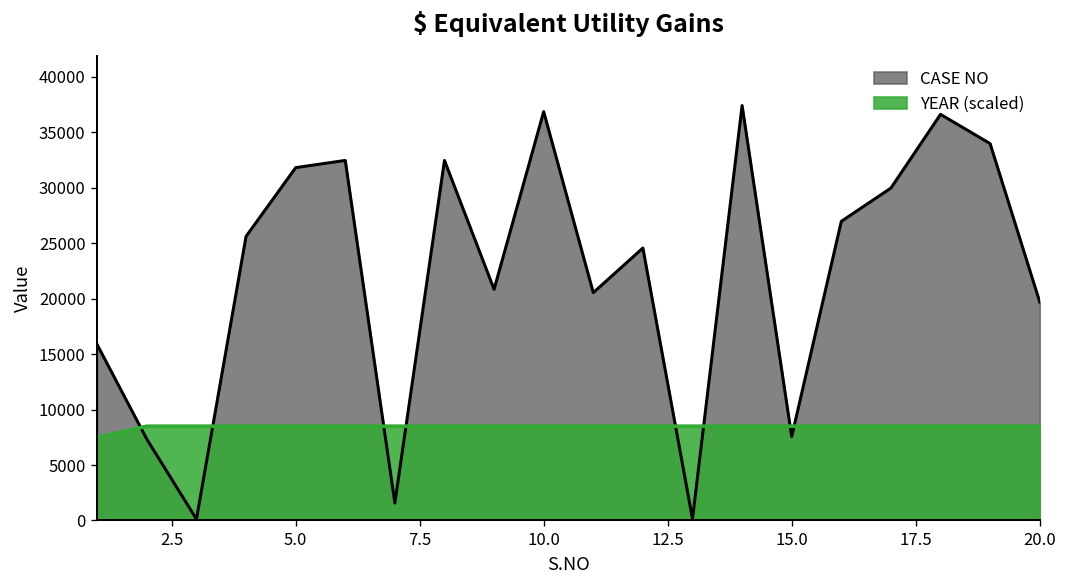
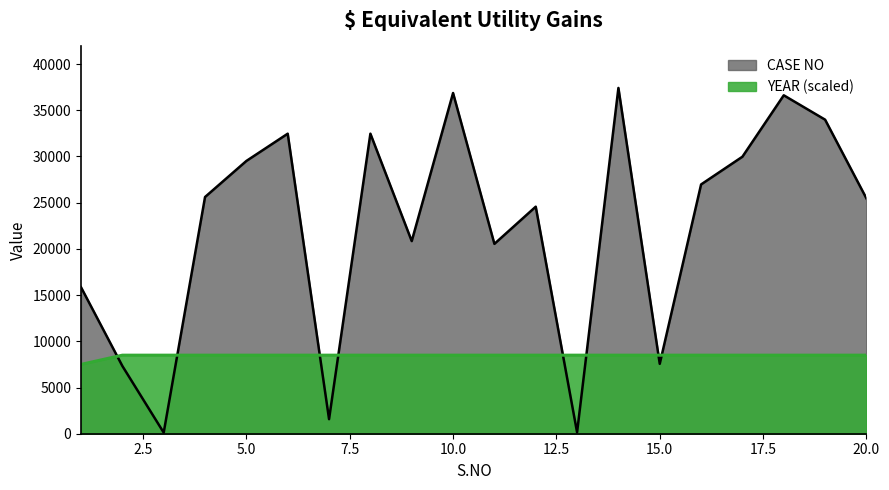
  {
    "CASE NO": {
-     "5.0": 32000,
+     "5.0": 30000,
      "10.0": 37000,
      "15.0": 8000,
-     "20.0": 20000
+     "20.0": 25000
    },
    "YEAR (scaled)": {
      "5.0": 9000,
      "10.0": 9000,
      "15.0": 9000,
      "20.0": 9000
    }
  }
